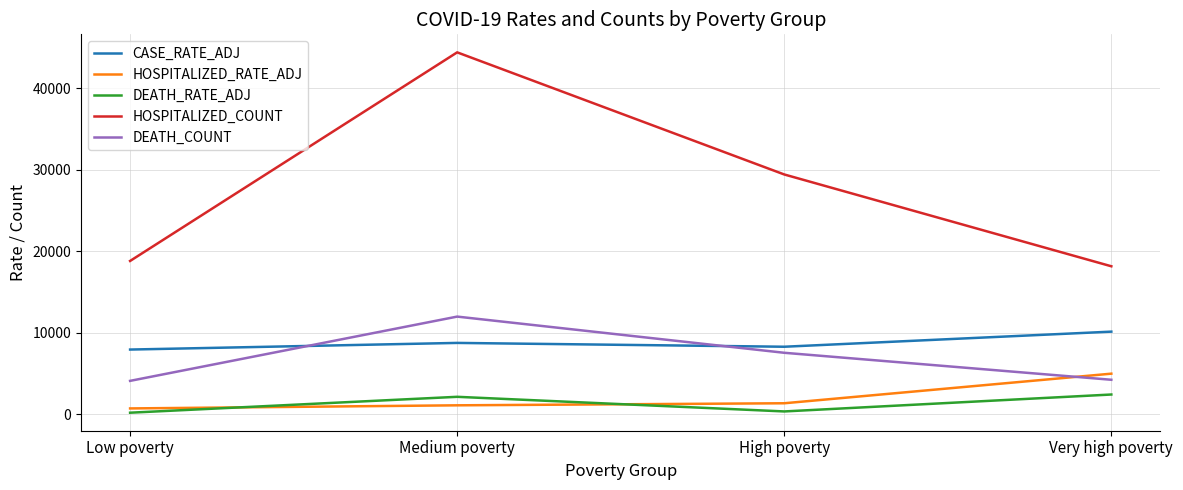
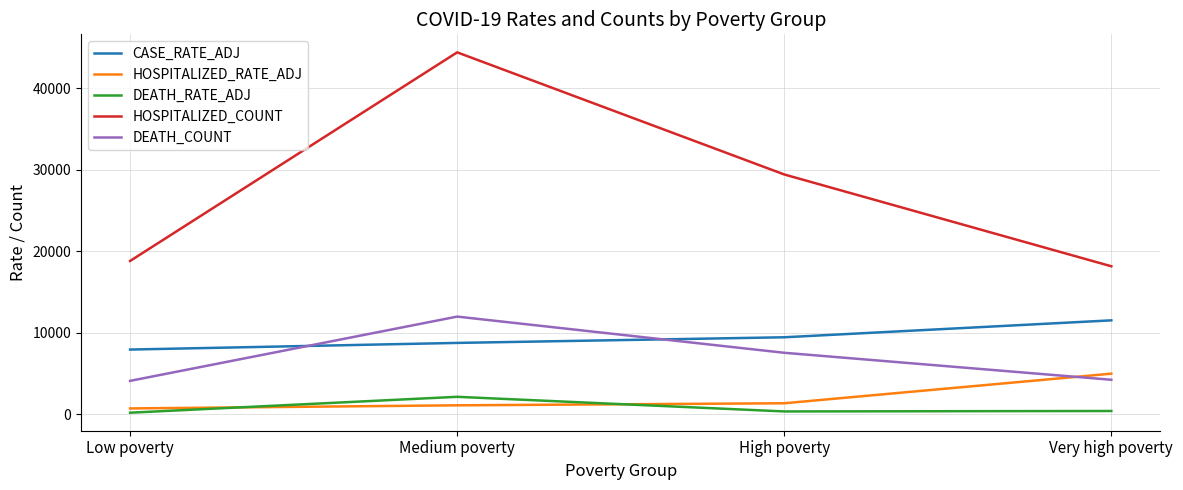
  {
    "CASE_RATE_ADJ": {
      "Low poverty": 8000,
      "Medium poverty": 9000,
-     "High poverty": 8000,
-     "Very high poverty": 10000
+     "High poverty": 9000,
+     "Very high poverty": 12000
    },
    "HOSPITALIZED_RATE_ADJ": {
      "Low poverty": 1000,
      "Medium poverty": 1000,
      "High poverty": 1000,
      "Very high poverty": 5000
    },
    "DEATH_RATE_ADJ": {
      "Low poverty": 0,
      "Medium poverty": 2000,
      "High poverty": 0,
-     "Very high poverty": 2000
+     "Very high poverty": 0
    },
    "HOSPITALIZED_COUNT": {
      "Low poverty": 19000,
      "Medium poverty": 44000,
      "High poverty": 29000,
      "Very high poverty": 18000
    },
    "DEATH_COUNT": {
      "Low poverty": 4000,
      "Medium poverty": 12000,
      "High poverty": 8000,
      "Very high poverty": 4000
    }
  }
